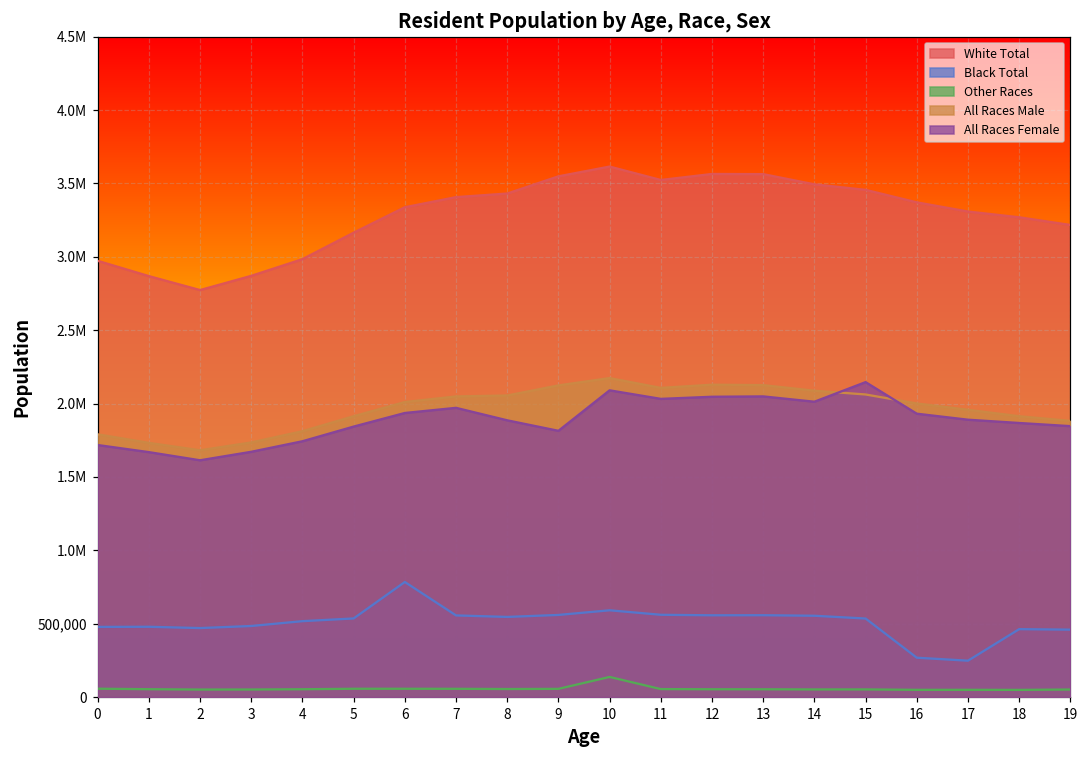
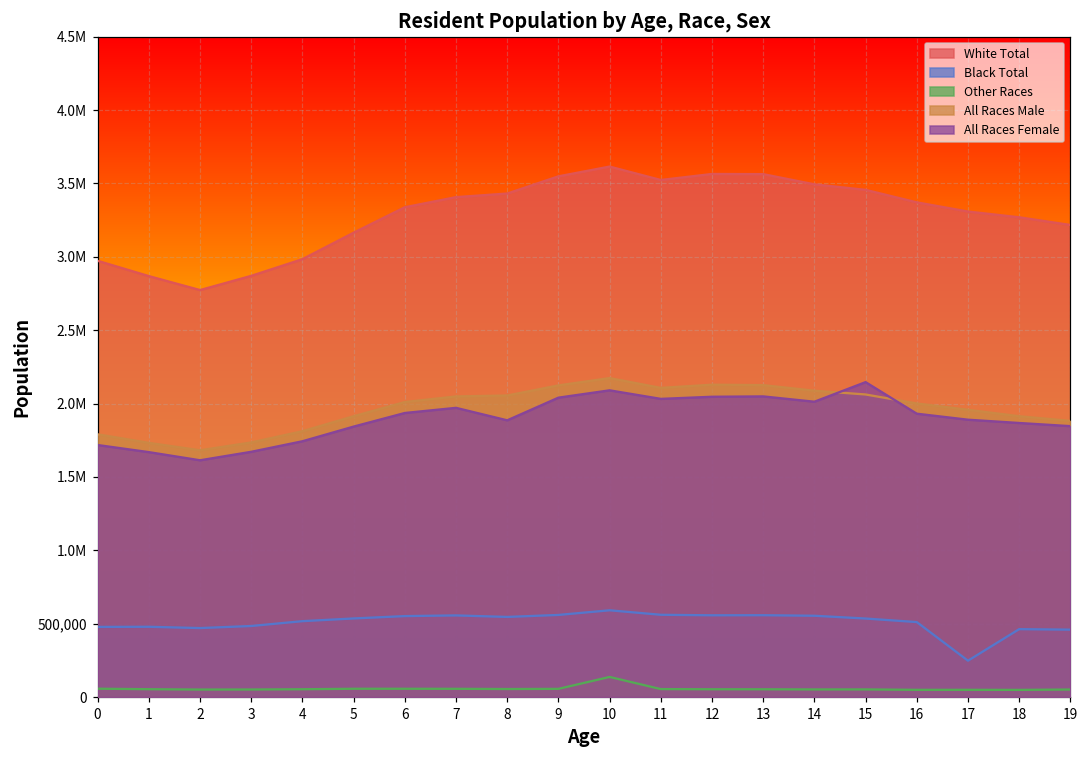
  {
    "Black Total": {
      "0": "480,000",
      "1": "480,000",
      "2": "470,000",
      "3": "480,000",
      "4": "520,000",
      "5": "540,000",
-     "6": "780,000",
+     "6": "550,000",
      "7": "560,000",
      "8": "550,000",
      "9": "560,000",
      "10": "590,000",
      "11": "560,000",
      "12": "560,000",
      "13": "560,000",
      "14": "550,000",
      "15": "540,000",
-     "16": "270,000",
+     "16": "510,000",
      "17": "250,000",
      "18": "460,000",
      "19": "460,000"
    },
    "Other Races": {
      "0": "60,000",
      "1": "50,000",
      "2": "50,000",
      "3": "50,000",
      "4": "50,000",
      "5": "60,000",
      "6": "60,000",
      "7": "60,000",
      "8": "50,000",
      "9": "60,000",
      "10": "140,000",
      "11": "50,000",
      "12": "50,000",
      "13": "50,000",
      "14": "50,000",
      "15": "50,000",
      "16": "50,000",
      "17": "50,000",
      "18": "50,000",
      "19": "50,000"
    },
    "All Races Female": {
      "0": "1,720,000",
      "1": "1,670,000",
      "2": "1,610,000",
      "3": "1,670,000",
      "4": "1,740,000",
      "5": "1,840,000",
      "6": "1,940,000",
      "7": "1,970,000",
      "8": "1,890,000",
-     "9": "1,810,000",
+     "9": "2,040,000",
      "10": "2,090,000",
      "11": "2,030,000",
      "12": "2,050,000",
      "13": "2,050,000",
      "14": "2,010,000",
      "15": "2,150,000",
      "16": "1,930,000",
      "17": "1,890,000",
      "18": "1,870,000",
      "19": "1,850,000"
    }
  }
